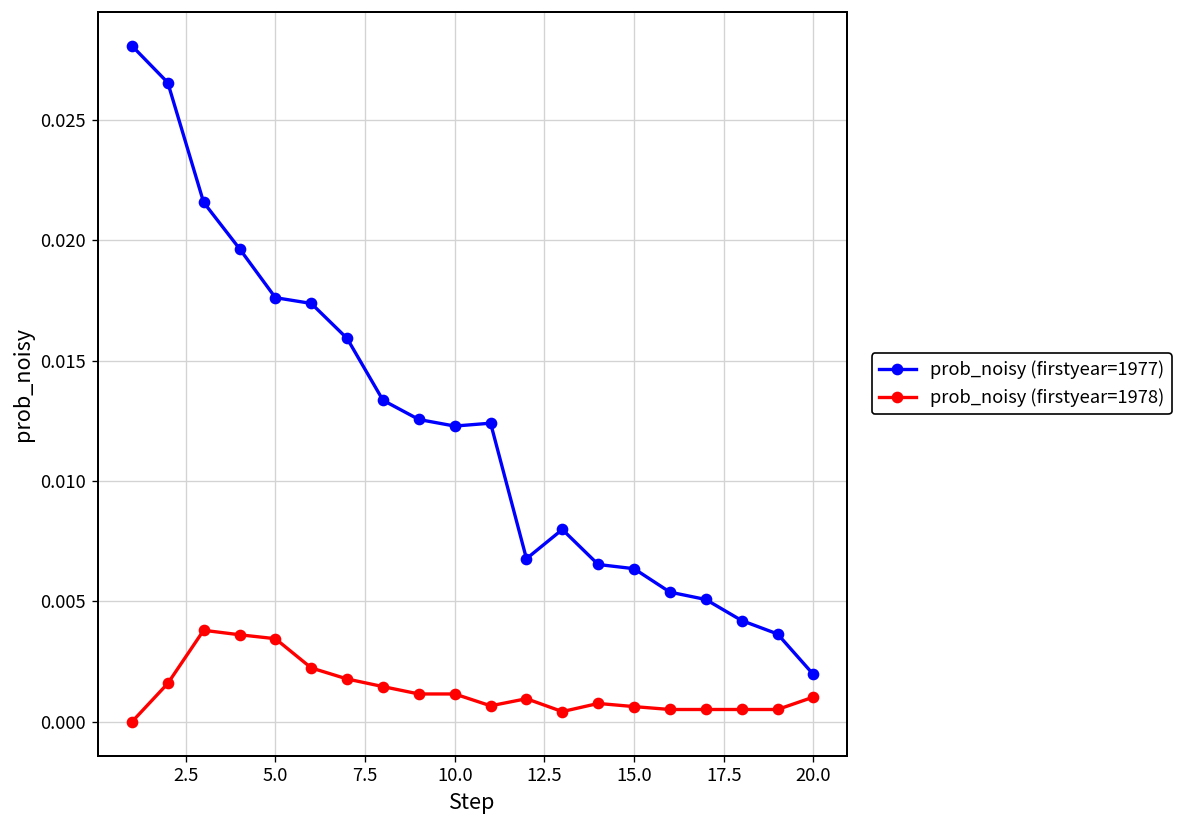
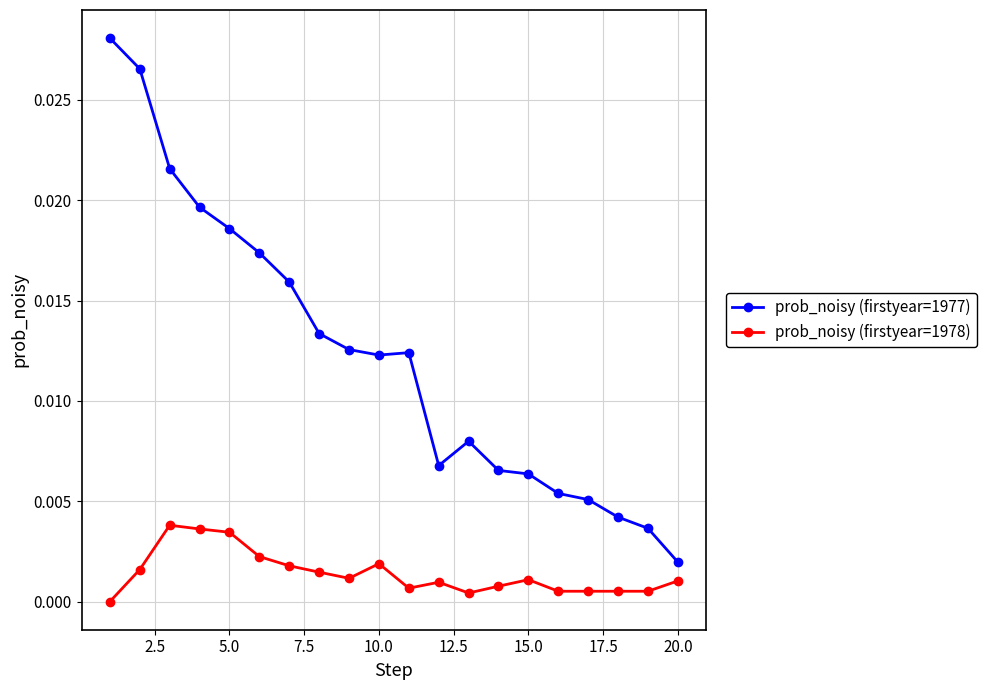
  {
    "prob_noisy (firstyear=1977)": {
-     "5.0": 0.0176,
+     "5.0": 0.0186,
      "10.0": 0.0123,
      "15.0": 0.0064,
      "20.0": 0.0020
    },
    "prob_noisy (firstyear=1978)": {
      "5.0": 0.0035,
-     "10.0": 0.0012,
-     "15.0": 0.0006,
+     "10.0": 0.0019,
+     "15.0": 0.0011,
      "20.0": 0.0010
    }
  }
